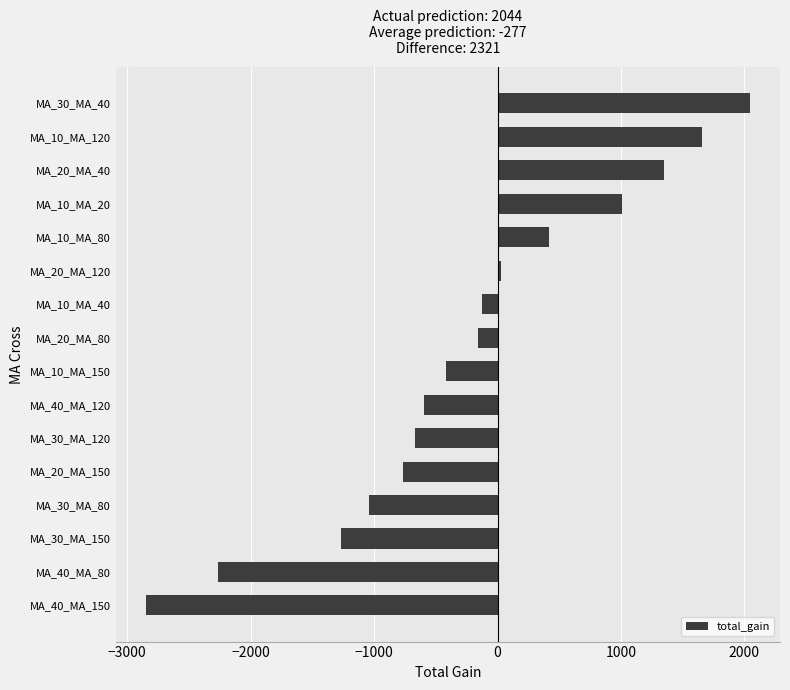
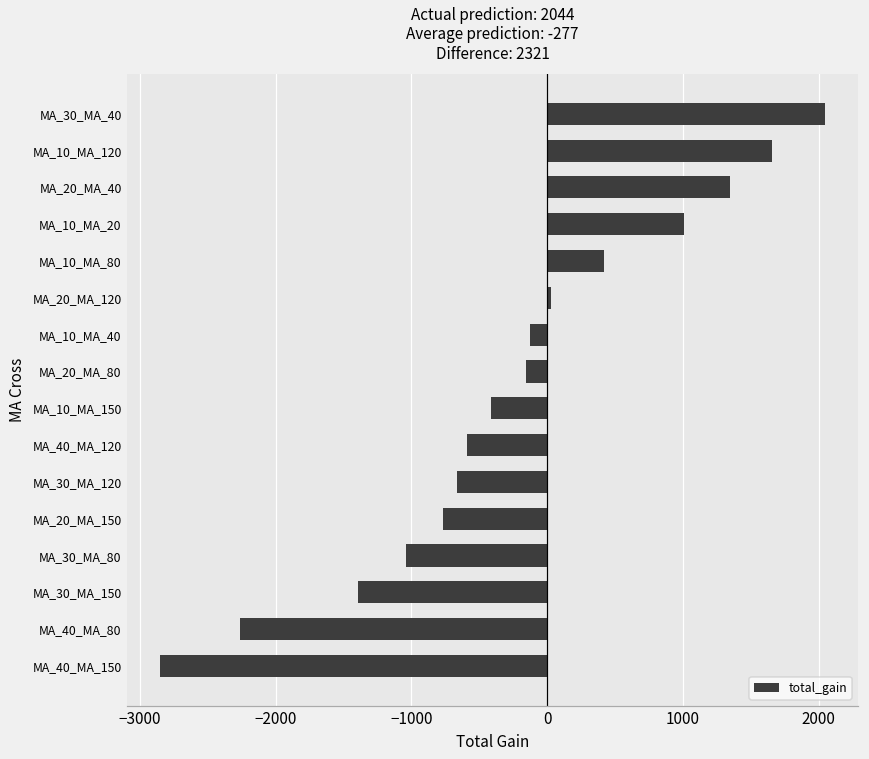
  {
    "MA_30_MA_40": 2040,
    "MA_10_MA_120": 1660,
    "MA_20_MA_40": 1350,
    "MA_10_MA_20": 1010,
    "MA_10_MA_80": 420,
    "MA_20_MA_120": 30,
    "MA_10_MA_40": -120,
    "MA_20_MA_80": -160,
    "MA_10_MA_150": -420,
    "MA_40_MA_120": -590,
    "MA_30_MA_120": -670,
    "MA_20_MA_150": -770,
    "MA_30_MA_80": -1040,
-   "MA_30_MA_150": -1270,
+   "MA_30_MA_150": -1390,
    "MA_40_MA_80": -2260,
    "MA_40_MA_150": -2850
  }
